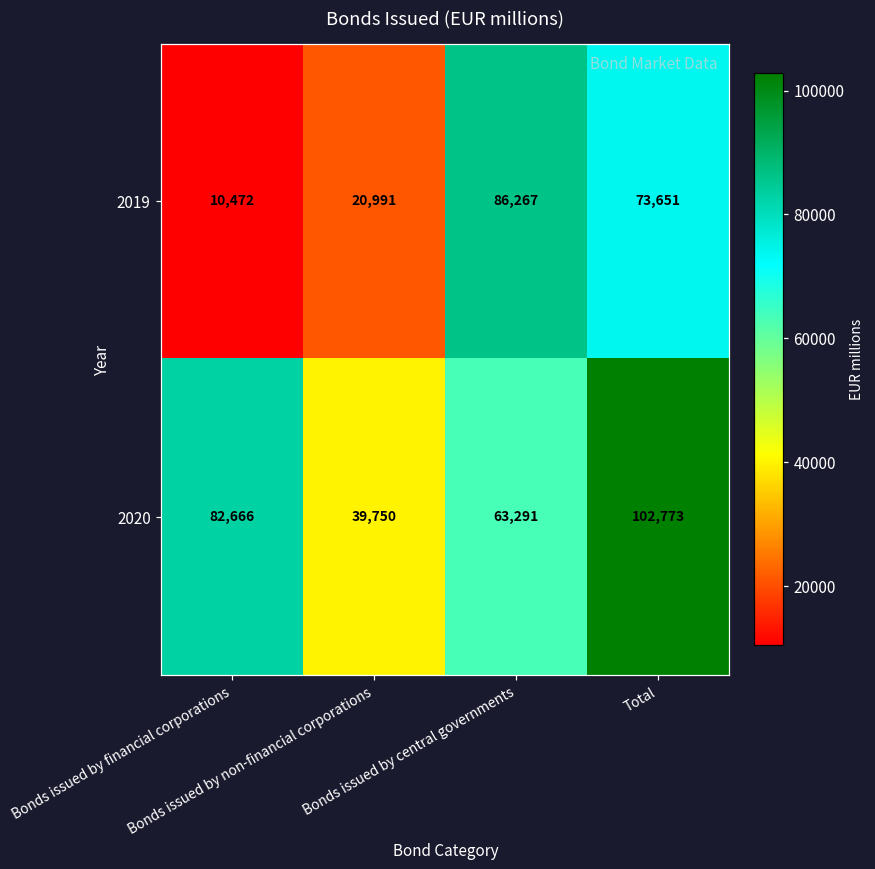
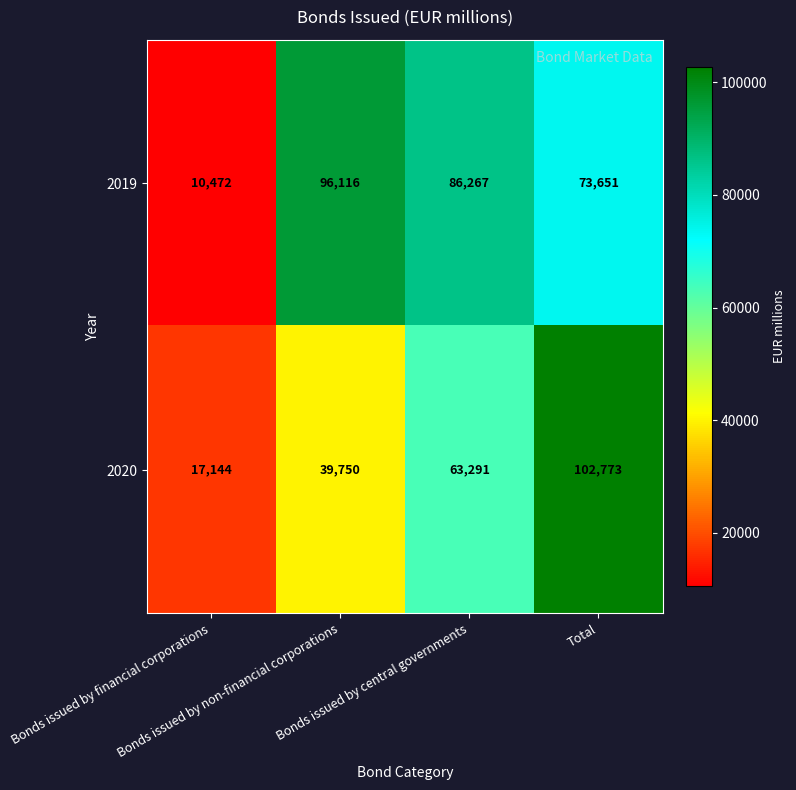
  {
    "2019": {
      "Bonds issued by financial corporations": "10,472",
-     "Bonds issued by non-financial corporations": "20,991",
+     "Bonds issued by non-financial corporations": "96,116",
      "Bonds issued by central governments": "86,267"
    },
    "2020": {
-     "Bonds issued by financial corporations": "82,666",
+     "Bonds issued by financial corporations": "17,144",
      "Bonds issued by non-financial corporations": "39,750",
      "Bonds issued by central governments": "63,291",
      "Total": "102,773"
    }
  }
